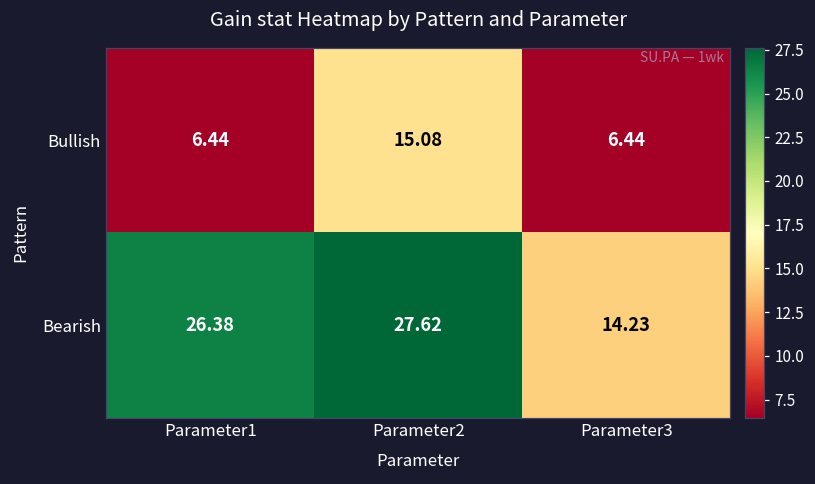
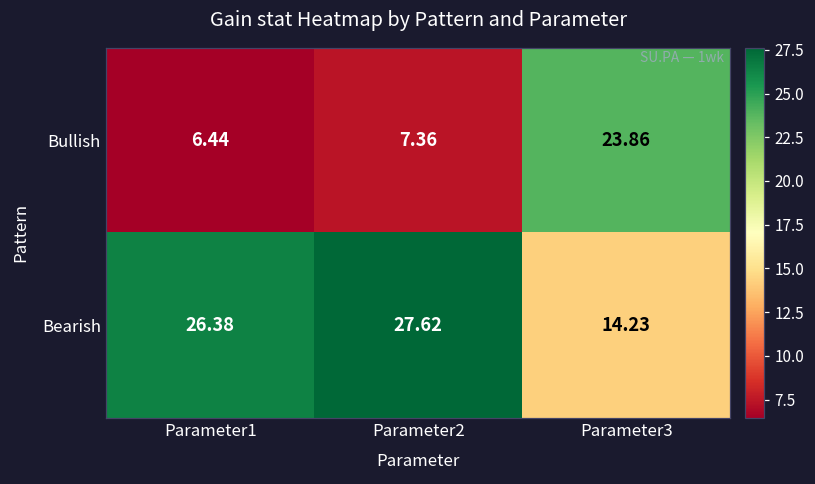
  {
    "Bullish": {
      "Parameter1": 6.44,
-     "Parameter2": 15.08,
-     "Parameter3": 6.44
+     "Parameter2": 7.36,
+     "Parameter3": 23.86
    },
    "Bearish": {
      "Parameter1": 26.38,
      "Parameter2": 27.62,
      "Parameter3": 14.23
    }
  }
